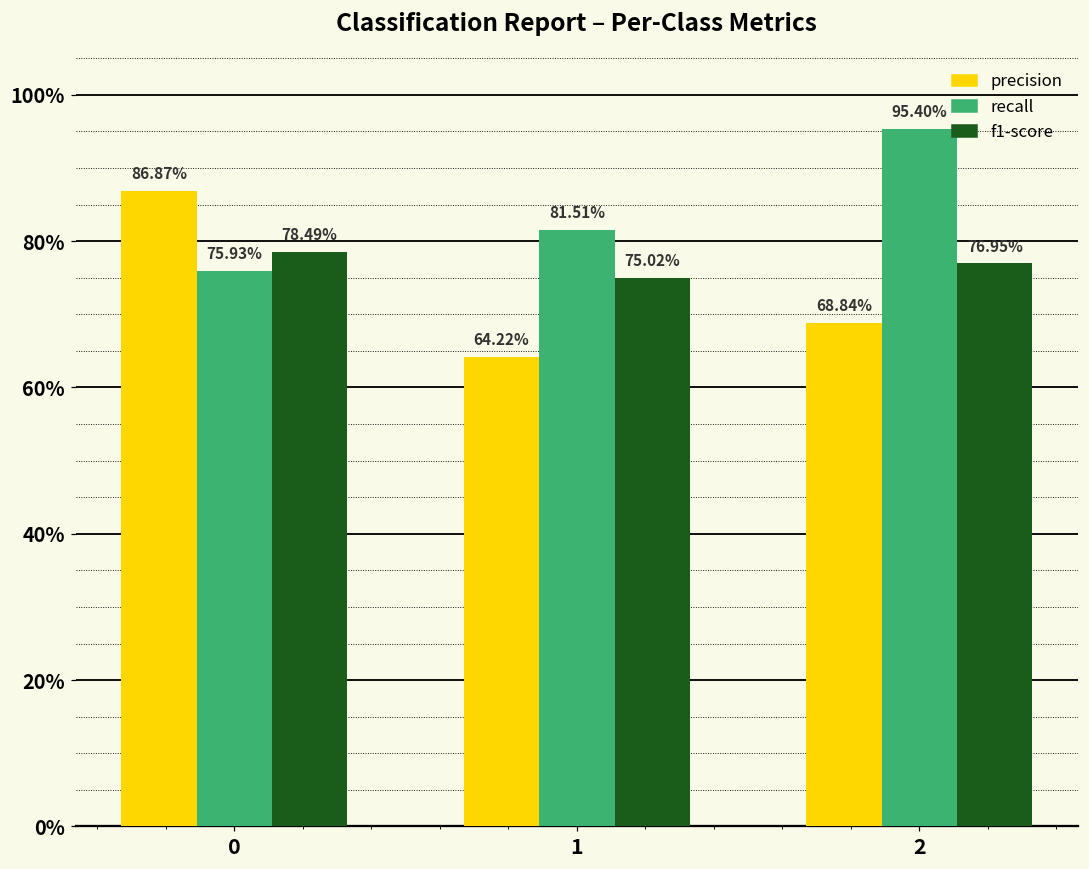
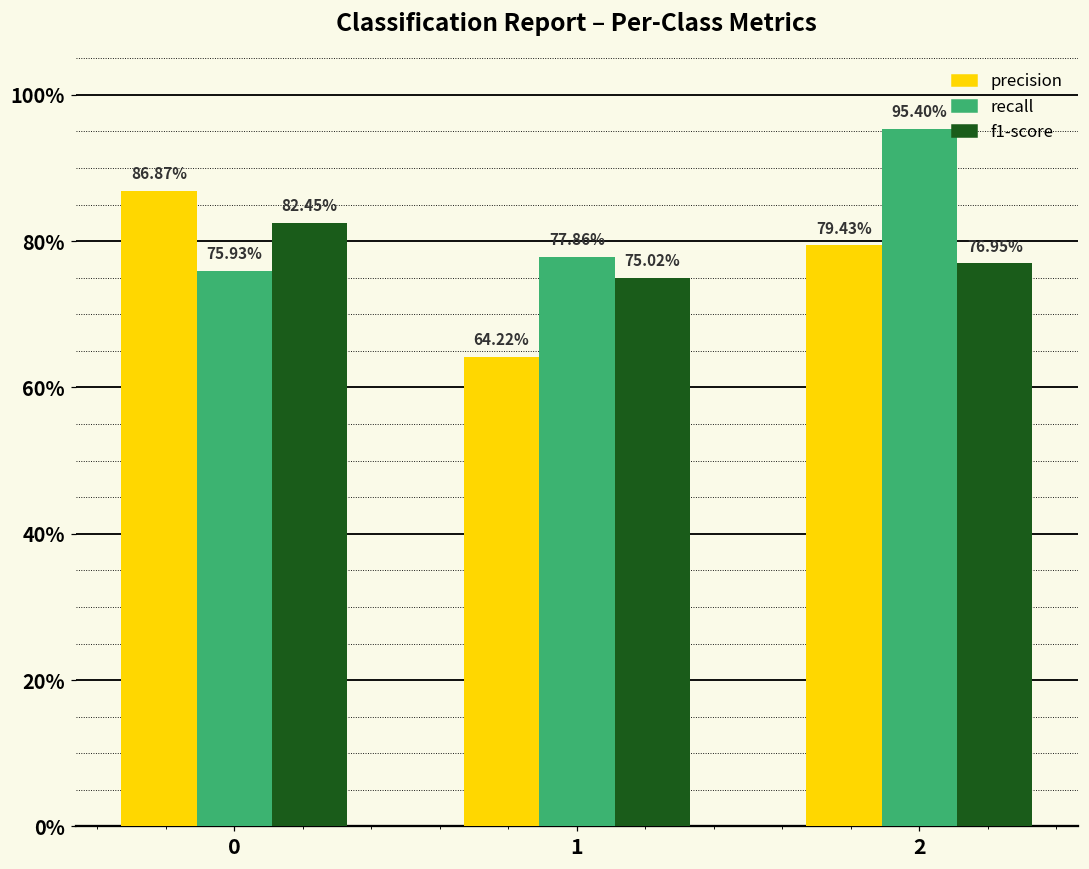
  {
    "precision": {
      "0": "86.87%",
      "1": "64.22%",
-     "2": "68.84%"
+     "2": "79.43%"
    },
    "recall": {
      "0": "75.93%",
-     "1": "81.51%",
+     "1": "77.86%",
      "2": "95.40%"
    },
    "f1-score": {
-     "0": "78.49%",
+     "0": "82.45%",
      "1": "75.02%",
      "2": "76.95%"
    }
  }
